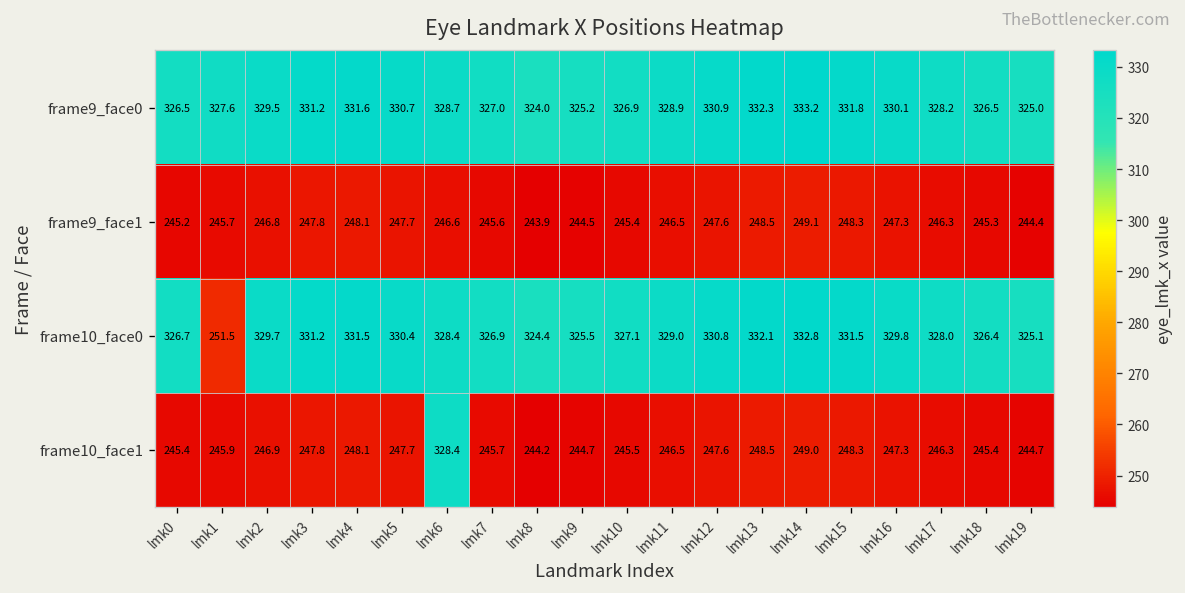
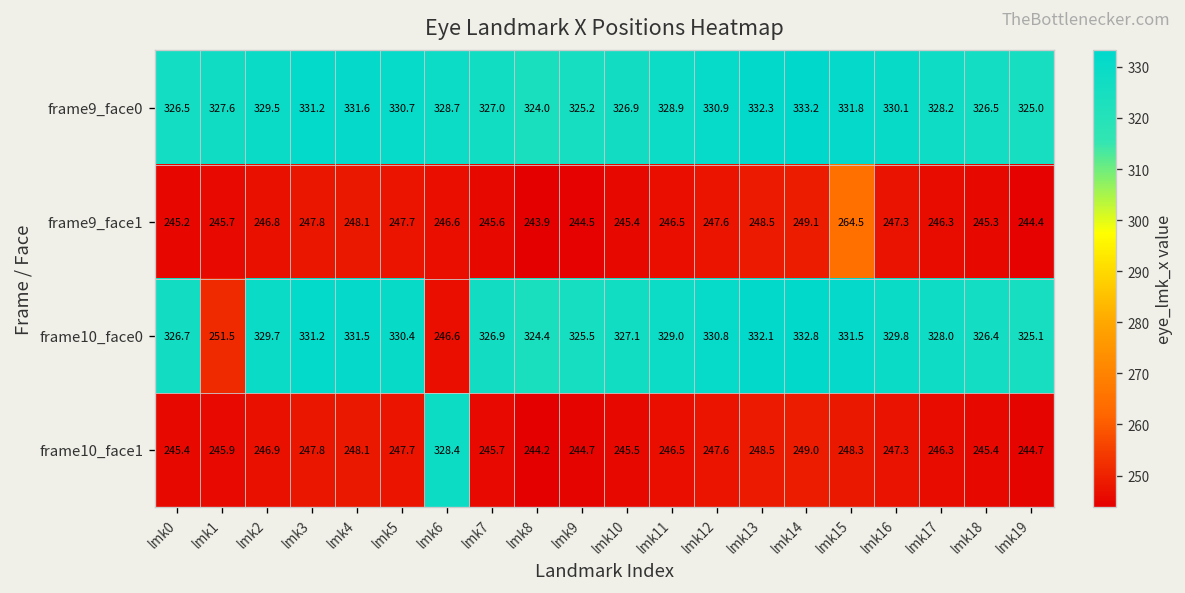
  {
    "frame9_face0": {
      "lmk0": 326.5,
      "lmk1": 327.6,
      "lmk2": 329.5,
      "lmk3": 331.2,
      "lmk4": 331.6,
      "lmk5": 330.7,
      "lmk6": 328.7,
      "lmk7": 327.0,
      "lmk8": 324.0,
      "lmk9": 325.2,
      "lmk10": 326.9,
      "lmk11": 328.9,
      "lmk12": 330.9,
      "lmk13": 332.3,
      "lmk14": 333.2,
      "lmk15": 331.8,
      "lmk16": 330.1,
      "lmk17": 328.2,
      "lmk18": 326.5,
      "lmk19": 325.0
    },
    "frame9_face1": {
      "lmk0": 245.2,
      "lmk1": 245.7,
      "lmk2": 246.8,
      "lmk3": 247.8,
      "lmk4": 248.1,
      "lmk5": 247.7,
      "lmk6": 246.6,
      "lmk7": 245.6,
      "lmk8": 243.9,
      "lmk9": 244.5,
      "lmk10": 245.4,
      "lmk11": 246.5,
      "lmk12": 247.6,
      "lmk13": 248.5,
      "lmk14": 249.1,
-     "lmk15": 248.3,
+     "lmk15": 264.5,
      "lmk16": 247.3,
      "lmk17": 246.3,
      "lmk18": 245.3,
      "lmk19": 244.4
    },
    "frame10_face0": {
      "lmk0": 326.7,
      "lmk1": 251.5,
      "lmk2": 329.7,
      "lmk3": 331.2,
      "lmk4": 331.5,
      "lmk5": 330.4,
-     "lmk6": 328.4,
+     "lmk6": 246.6,
      "lmk7": 326.9,
      "lmk8": 324.4,
      "lmk9": 325.5,
      "lmk10": 327.1,
      "lmk11": 329.0,
      "lmk12": 330.8,
      "lmk13": 332.1,
      "lmk14": 332.8,
      "lmk15": 331.5,
      "lmk16": 329.8,
      "lmk17": 328.0,
      "lmk18": 326.4,
      "lmk19": 325.1
    },
    "frame10_face1": {
      "lmk0": 245.4,
      "lmk1": 245.9,
      "lmk2": 246.9,
      "lmk3": 247.8,
      "lmk4": 248.1,
      "lmk5": 247.7,
      "lmk6": 328.4,
      "lmk7": 245.7,
      "lmk8": 244.2,
      "lmk9": 244.7,
      "lmk10": 245.5,
      "lmk11": 246.5,
      "lmk12": 247.6,
      "lmk13": 248.5,
      "lmk14": 249.0,
      "lmk15": 248.3,
      "lmk16": 247.3,
      "lmk17": 246.3,
      "lmk18": 245.4,
      "lmk19": 244.7
    }
  }
